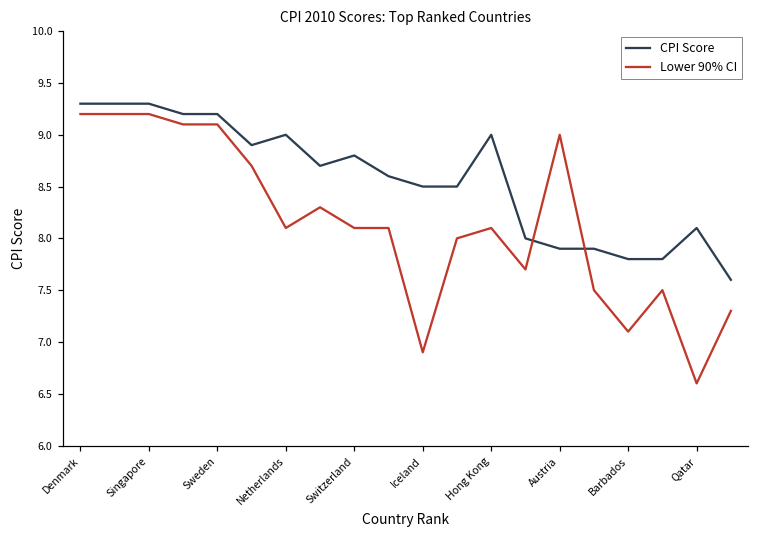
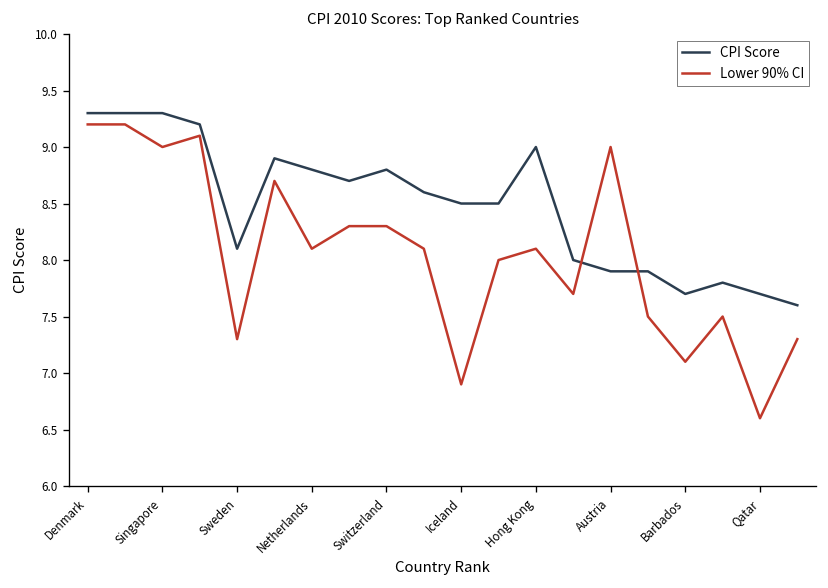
  {
    "CPI Score": {
      "Denmark": 9.3,
      "Singapore": 9.3,
-     "Sweden": 9.2,
-     "Netherlands": 9.0,
+     "Sweden": 8.1,
+     "Netherlands": 8.8,
      "Switzerland": 8.8,
      "Iceland": 8.5,
      "Hong Kong": 9.0,
      "Austria": 7.9,
-     "Barbados": 7.8,
-     "Qatar": 8.1
+     "Barbados": 7.7,
+     "Qatar": 7.7
    },
    "Lower 90% CI": {
      "Denmark": 9.2,
-     "Singapore": 9.2,
-     "Sweden": 9.1,
+     "Singapore": 9.0,
+     "Sweden": 7.3,
      "Netherlands": 8.1,
-     "Switzerland": 8.1,
+     "Switzerland": 8.3,
      "Iceland": 6.9,
      "Hong Kong": 8.1,
      "Austria": 9.0,
      "Barbados": 7.1,
      "Qatar": 6.6
    }
  }
